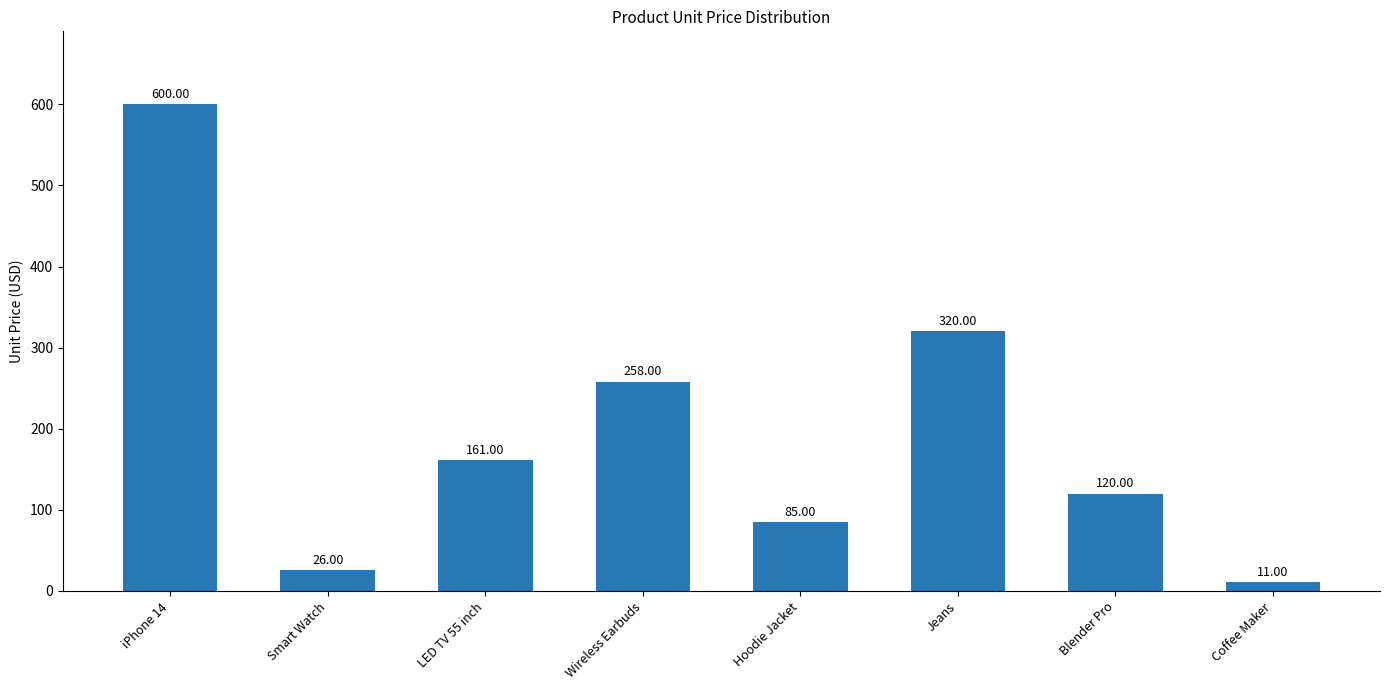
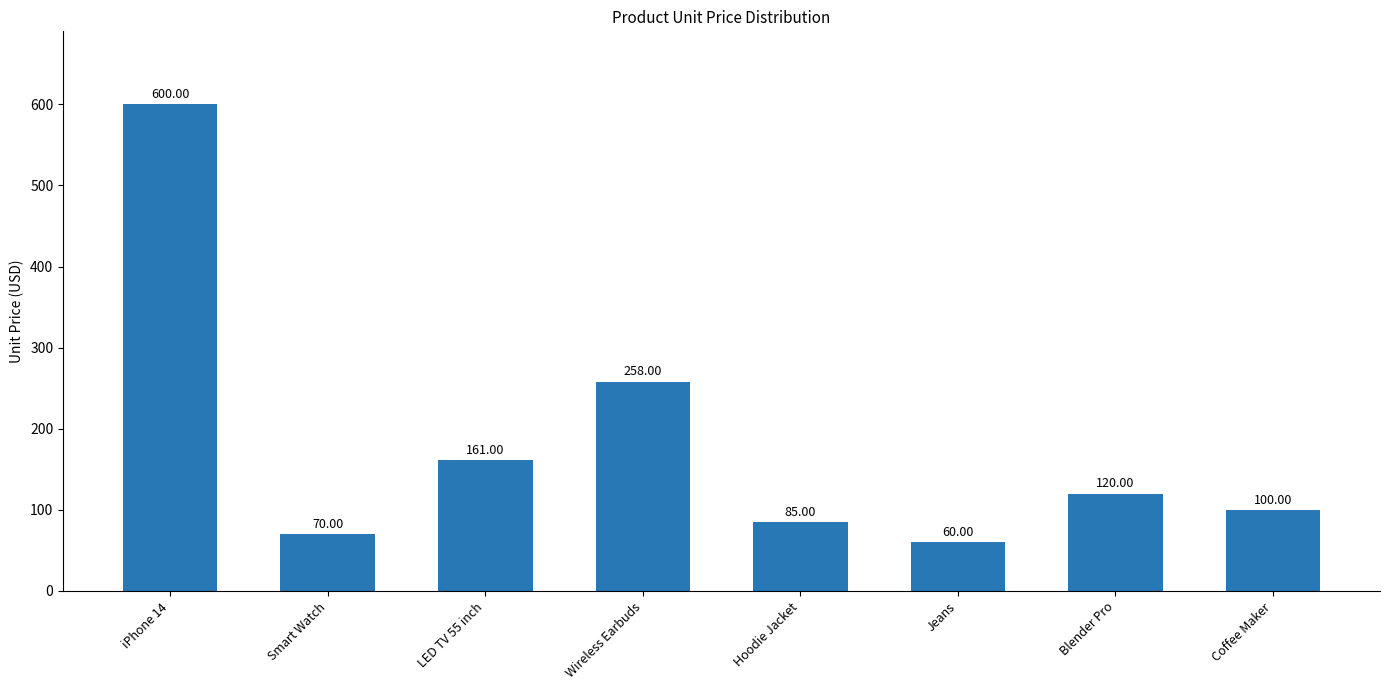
  {
    "iPhone 14": 600.00,
-   "Smart Watch": 26.00,
+   "Smart Watch": 70.00,
    "LED TV 55 inch": 161.00,
    "Wireless Earbuds": 258.00,
    "Hoodie Jacket": 85.00,
-   "Jeans": 320.00,
+   "Jeans": 60.00,
    "Blender Pro": 120.00,
-   "Coffee Maker": 11.00
+   "Coffee Maker": 100.00
  }
